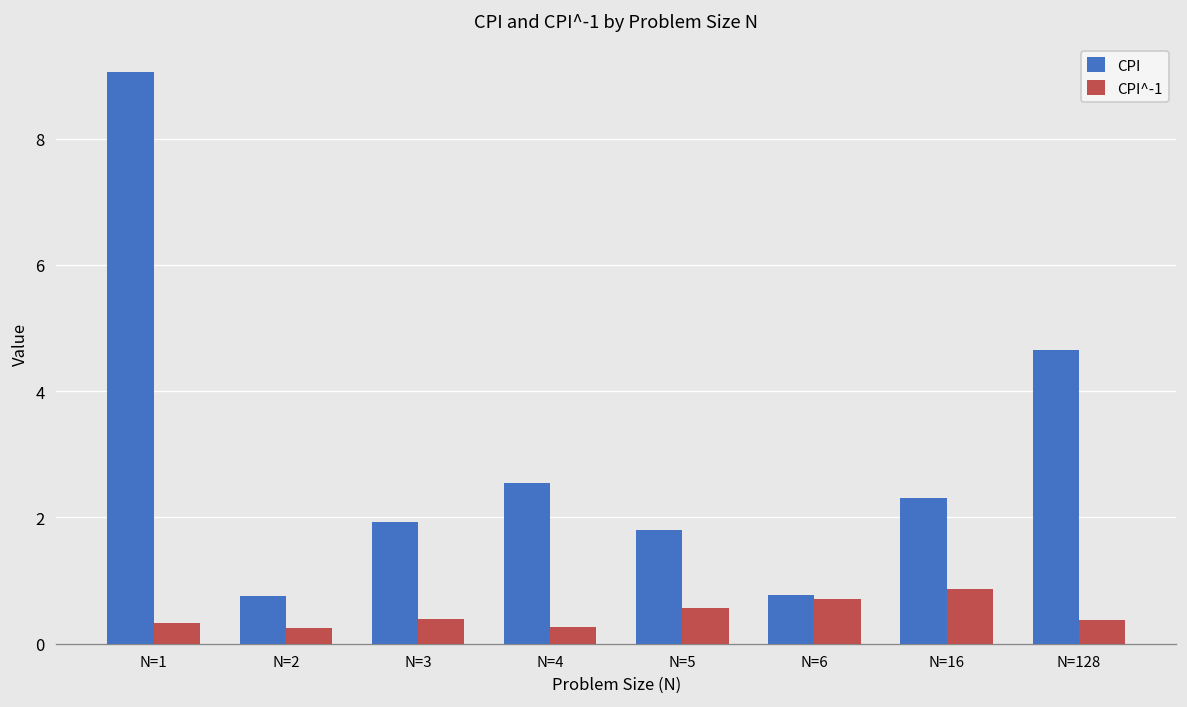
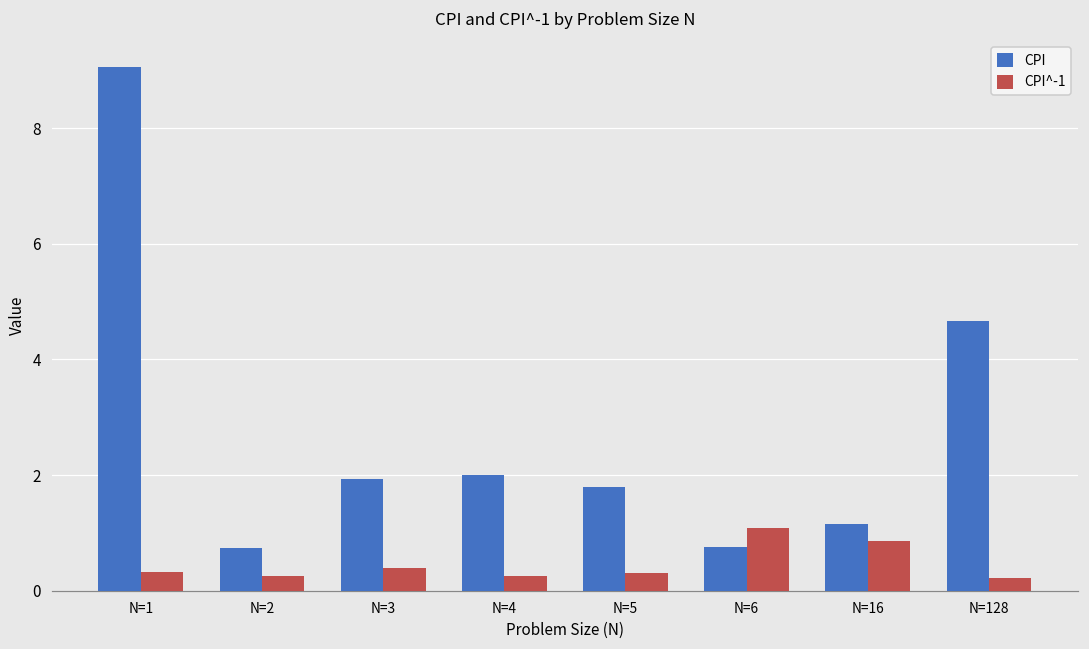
  {
    "CPI": {
      "N=1": 9.1,
      "N=2": 0.7,
      "N=3": 1.9,
-     "N=4": 2.5,
+     "N=4": 2.0,
      "N=5": 1.8,
      "N=6": 0.8,
-     "N=16": 2.3,
+     "N=16": 1.2,
      "N=128": 4.7
    },
    "CPI^-1": {
      "N=1": 0.3,
      "N=2": 0.3,
      "N=3": 0.4,
      "N=4": 0.3,
-     "N=5": 0.6,
-     "N=6": 0.7,
+     "N=5": 0.3,
+     "N=6": 1.1,
      "N=16": 0.9,
-     "N=128": 0.4
+     "N=128": 0.2
    }
  }
